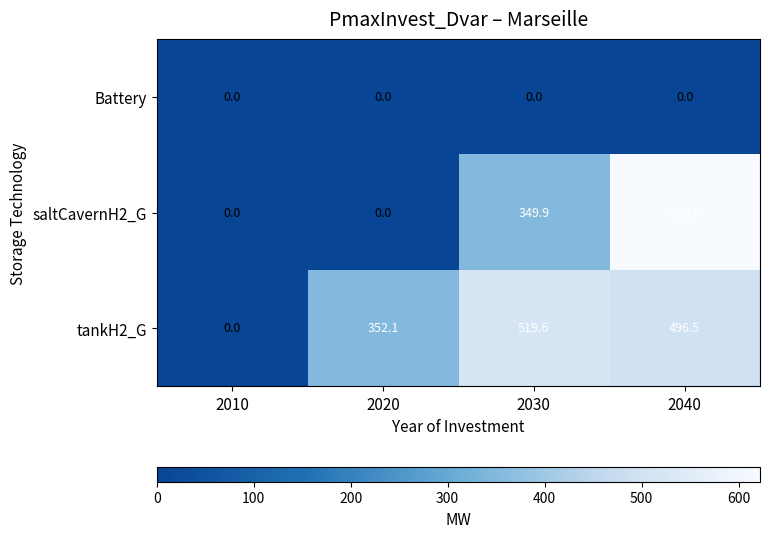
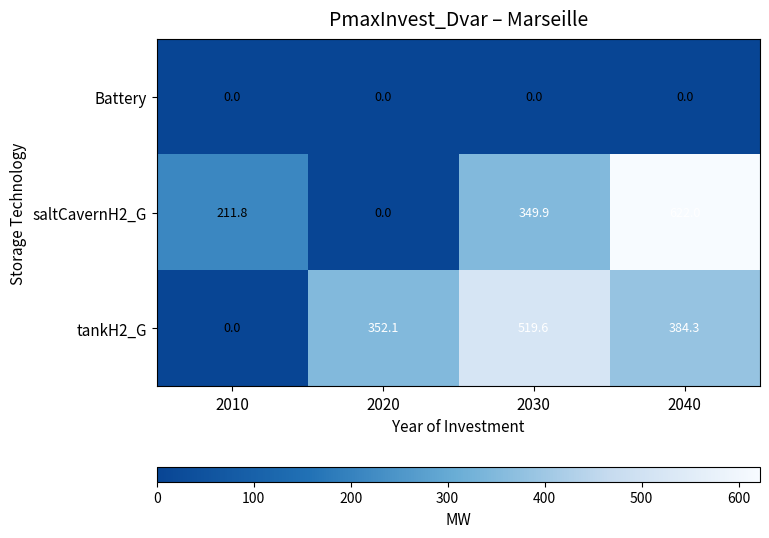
  {
    "Battery": {
      "2010": 0.0,
      "2020": 0.0,
      "2030": 0.0,
      "2040": 0.0
    },
    "saltCavernH2_G": {
-     "2010": 0.0,
+     "2010": 211.8,
      "2020": 0.0,
      "2030": 349.9
    },
    "tankH2_G": {
      "2010": 0.0,
      "2020": 352.1,
-     "2040": 496.5
+     "2040": 384.3
    }
  }
